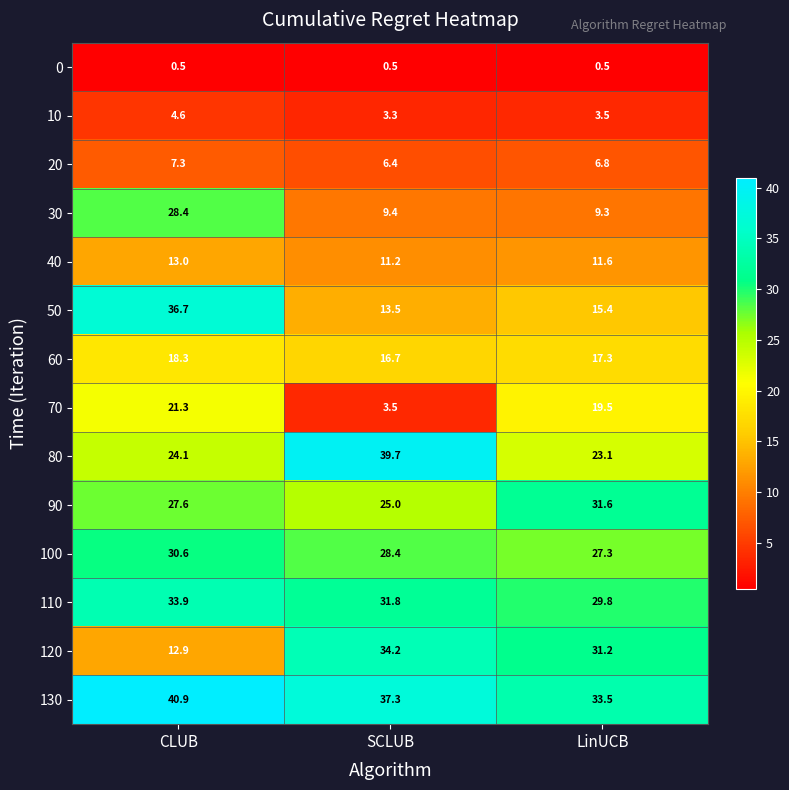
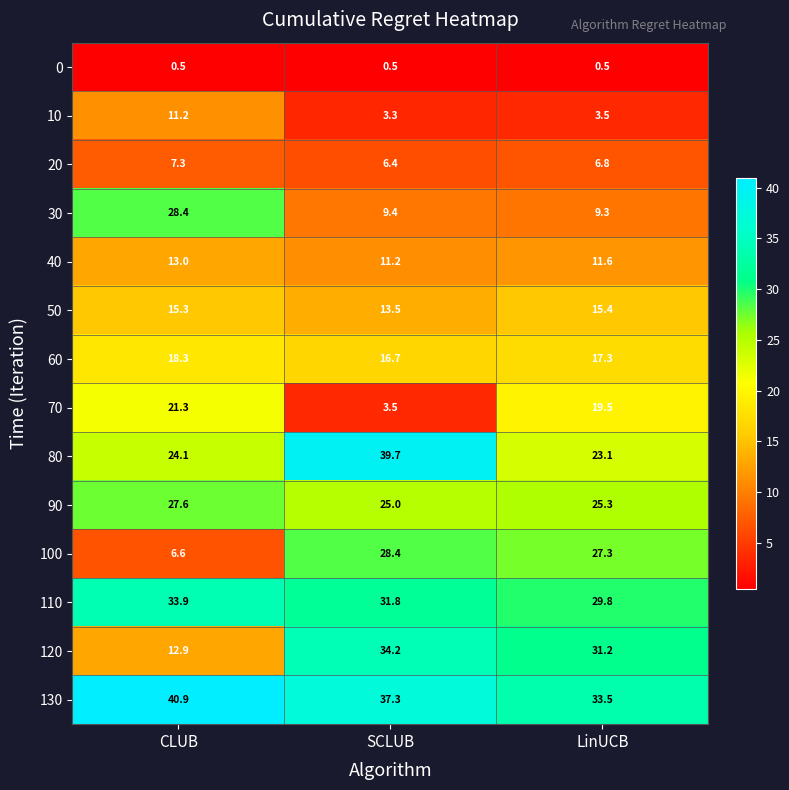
  {
    "0": {
      "CLUB": 0.5,
      "SCLUB": 0.5,
      "LinUCB": 0.5
    },
    "10": {
-     "CLUB": 4.6,
+     "CLUB": 11.2,
      "SCLUB": 3.3,
      "LinUCB": 3.5
    },
    "20": {
      "CLUB": 7.3,
      "SCLUB": 6.4,
      "LinUCB": 6.8
    },
    "30": {
      "CLUB": 28.4,
      "SCLUB": 9.4,
      "LinUCB": 9.3
    },
    "40": {
      "CLUB": 13.0,
      "SCLUB": 11.2,
      "LinUCB": 11.6
    },
    "50": {
-     "CLUB": 36.7,
+     "CLUB": 15.3,
      "SCLUB": 13.5,
      "LinUCB": 15.4
    },
    "60": {
      "CLUB": 18.3,
      "SCLUB": 16.7,
      "LinUCB": 17.3
    },
    "70": {
      "CLUB": 21.3,
      "SCLUB": 3.5,
      "LinUCB": 19.5
    },
    "80": {
      "CLUB": 24.1,
      "SCLUB": 39.7,
      "LinUCB": 23.1
    },
    "90": {
      "CLUB": 27.6,
      "SCLUB": 25.0,
-     "LinUCB": 31.6
+     "LinUCB": 25.3
    },
    "100": {
-     "CLUB": 30.6,
+     "CLUB": 6.6,
      "SCLUB": 28.4,
      "LinUCB": 27.3
    },
    "110": {
      "CLUB": 33.9,
      "SCLUB": 31.8,
      "LinUCB": 29.8
    },
    "120": {
      "CLUB": 12.9,
      "SCLUB": 34.2,
      "LinUCB": 31.2
    },
    "130": {
      "CLUB": 40.9,
      "SCLUB": 37.3,
      "LinUCB": 33.5
    }
  }
